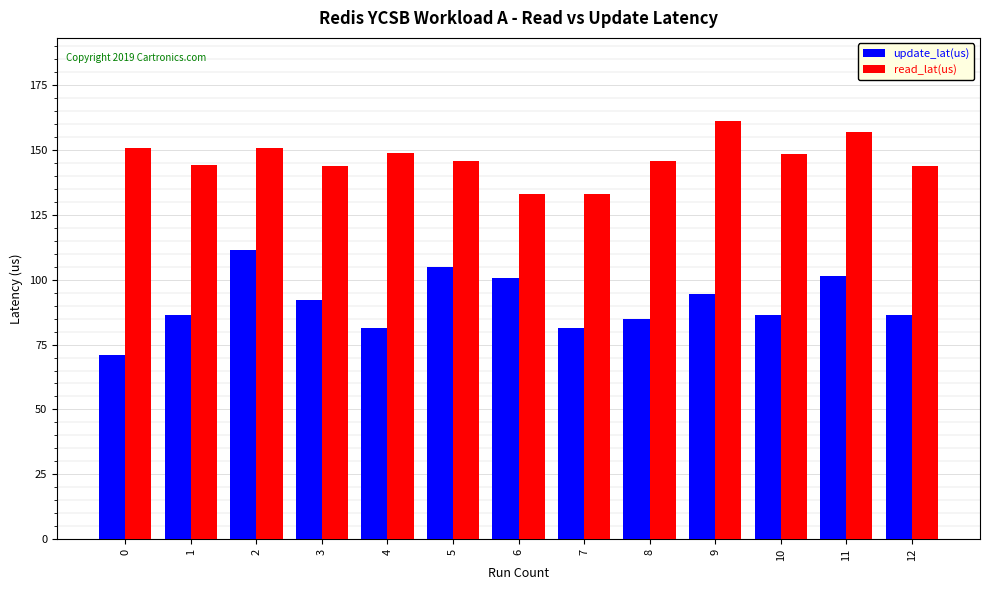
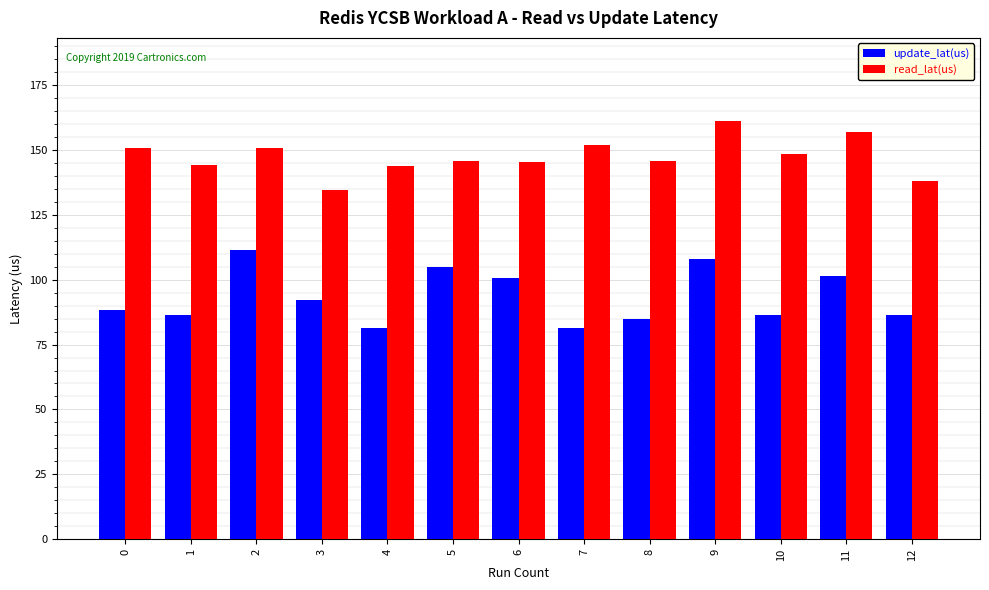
  {
    "update_lat(us)": {
-     "0": 71,
+     "0": 88,
      "1": 87,
      "2": 111,
      "3": 92,
      "4": 81,
      "5": 105,
      "6": 101,
      "7": 81,
      "8": 85,
-     "9": 95,
+     "9": 108,
      "10": 86,
      "11": 102,
      "12": 86
    },
    "read_lat(us)": {
      "0": 151,
      "1": 144,
      "2": 151,
-     "3": 144,
-     "4": 149,
+     "3": 135,
+     "4": 144,
      "5": 146,
-     "6": 133,
-     "7": 133,
+     "6": 145,
+     "7": 152,
      "8": 146,
      "9": 161,
      "10": 148,
      "11": 157,
-     "12": 144
+     "12": 138
    }
  }
